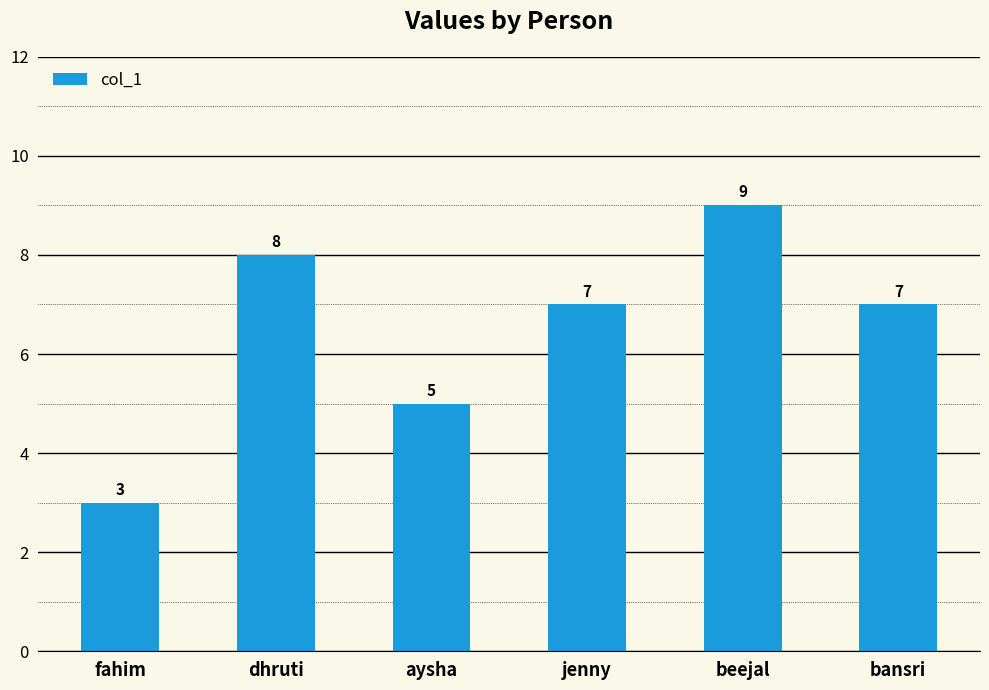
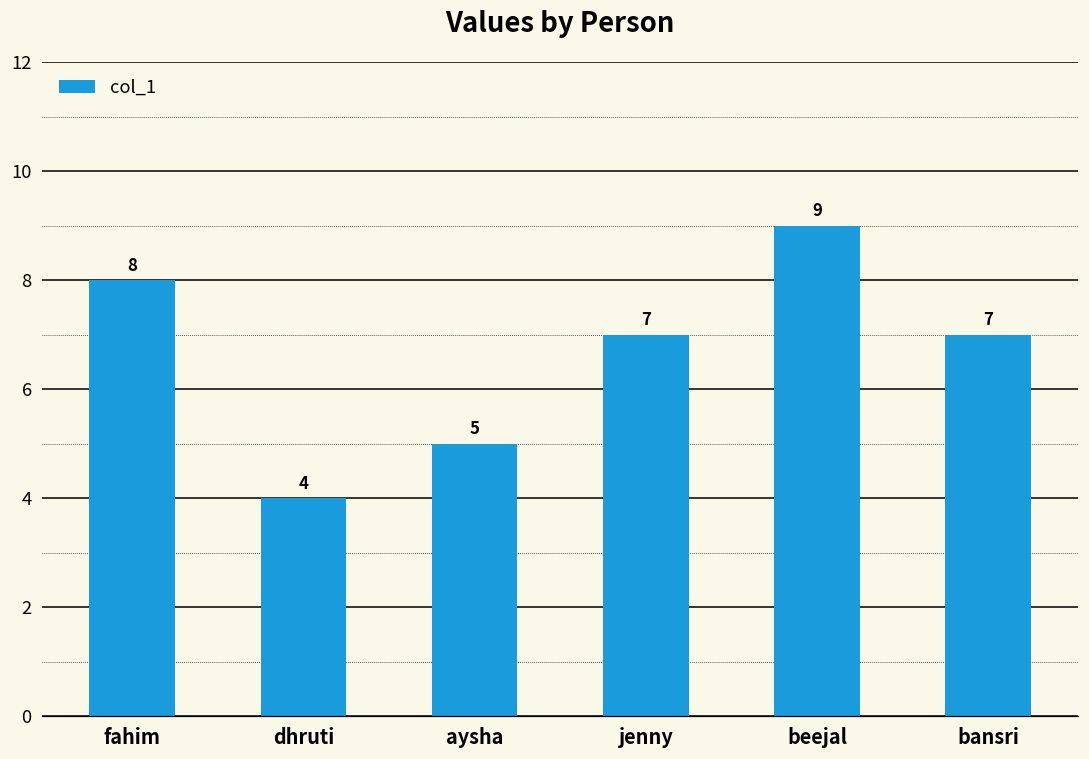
  {
-   "fahim": 3,
-   "dhruti": 8,
+   "fahim": 8,
+   "dhruti": 4,
    "aysha": 5,
    "jenny": 7,
    "beejal": 9,
    "bansri": 7
  }
